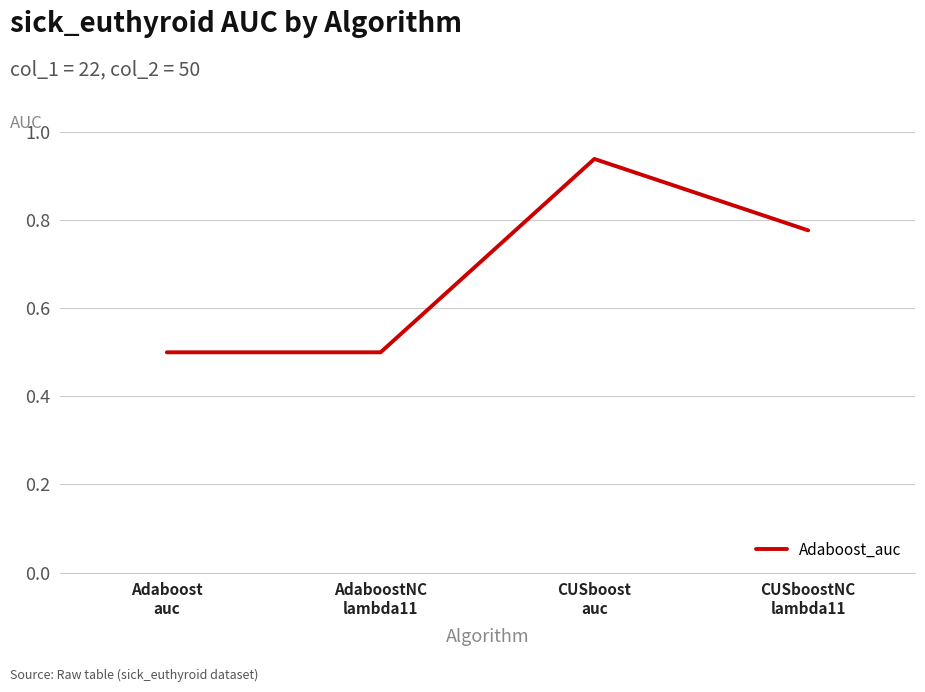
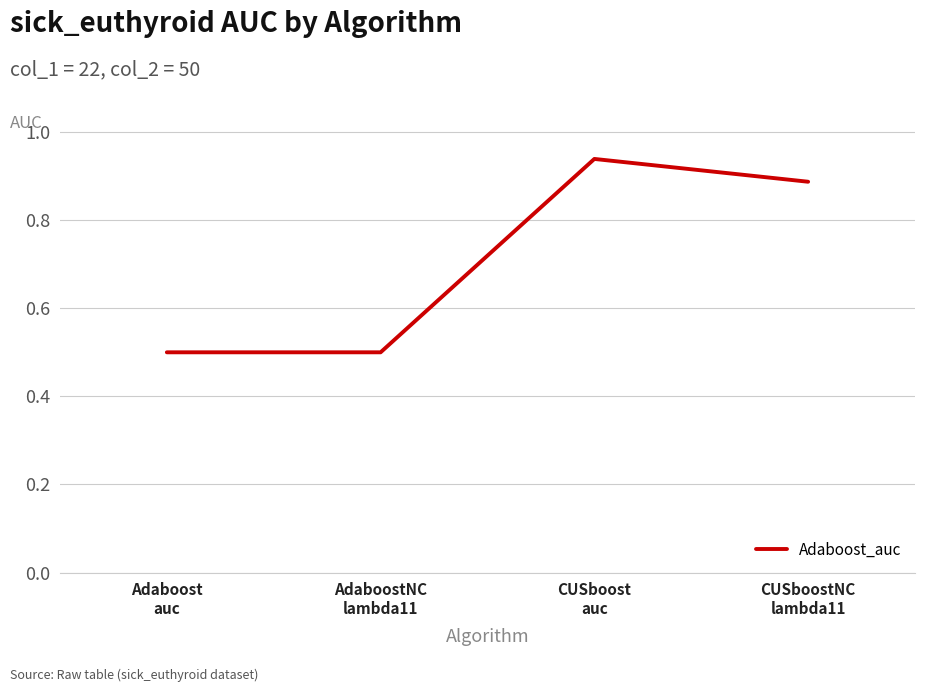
  {
    "Adaboost auc": 0.50,
    "AdaboostNC lambda11": 0.50,
    "CUSboost auc": 0.94,
-   "CUSboostNC lambda11": 0.78
+   "CUSboostNC lambda11": 0.89
  }
